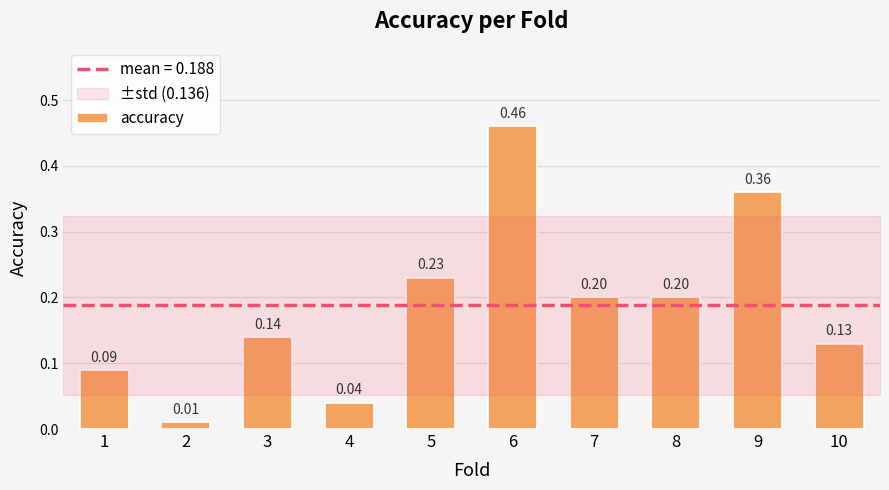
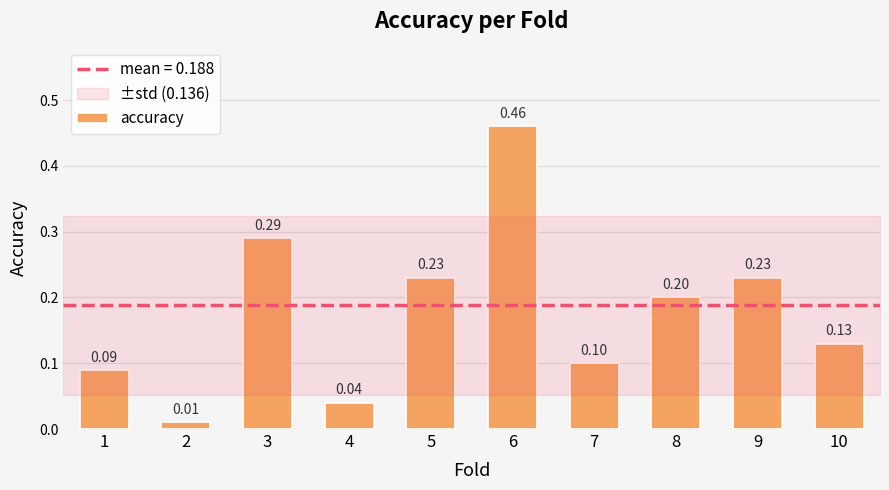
  {
    "accuracy": {
      "1": 0.09,
      "2": 0.01,
-     "3": 0.14,
+     "3": 0.29,
      "4": 0.04,
      "5": 0.23,
      "6": 0.46,
-     "7": 0.20,
+     "7": 0.10,
      "8": 0.20,
-     "9": 0.36,
+     "9": 0.23,
      "10": 0.13
    }
  }
